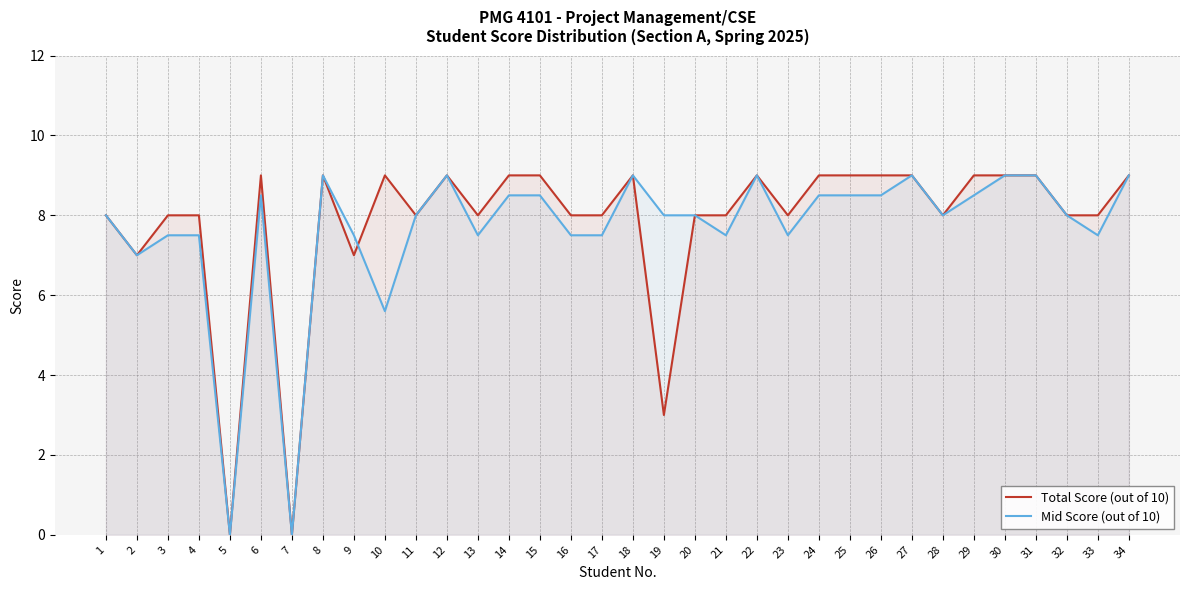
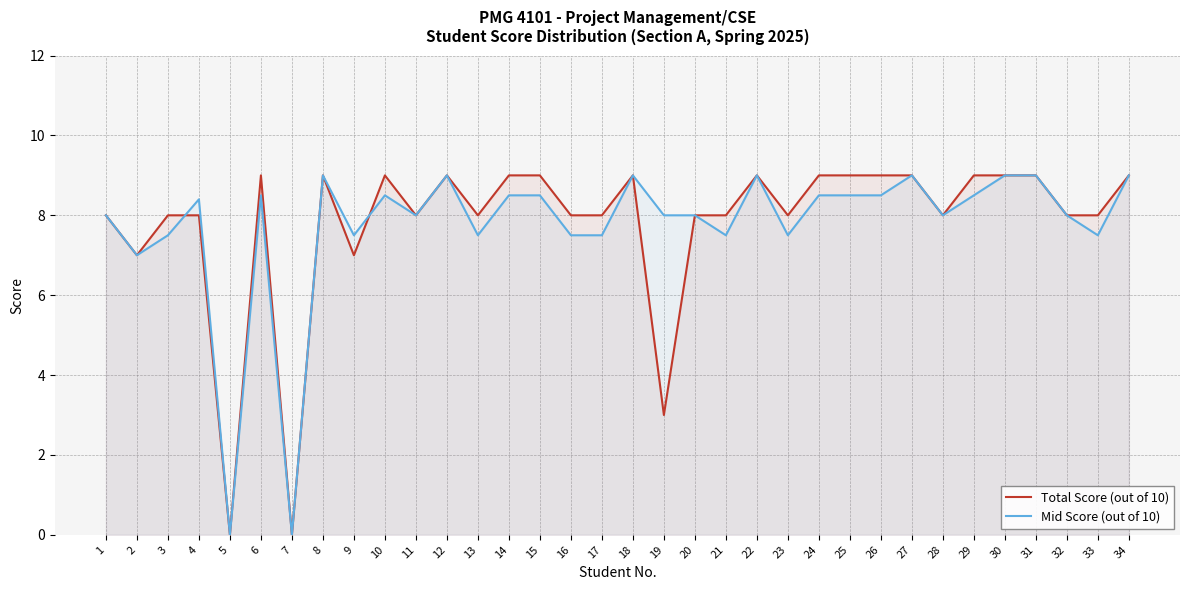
  {
    "Total Score (out of 10)": {
      "3": 8.0,
      "4": 8.0,
      "6": 9.0,
      "9": 7.0,
      "10": 9.0,
      "13": 8.0,
      "14": 9.0,
      "15": 9.0,
      "16": 8.0,
      "17": 8.0,
      "19": 3.0,
      "21": 8.0,
      "23": 8.0,
      "24": 9.0,
      "25": 9.0,
      "26": 9.0,
      "29": 9.0,
      "33": 8.0
    },
    "Mid Score (out of 10)": {
      "3": 7.5,
-     "4": 7.5,
+     "4": 8.4,
      "6": 8.5,
      "9": 7.5,
-     "10": 5.6,
+     "10": 8.5,
      "13": 7.5,
      "14": 8.5,
      "15": 8.5,
      "16": 7.5,
      "17": 7.5,
      "19": 8.0,
      "21": 7.5,
      "23": 7.5,
      "24": 8.5,
      "25": 8.5,
      "26": 8.5,
      "29": 8.5,
      "33": 7.5
    }
  }
